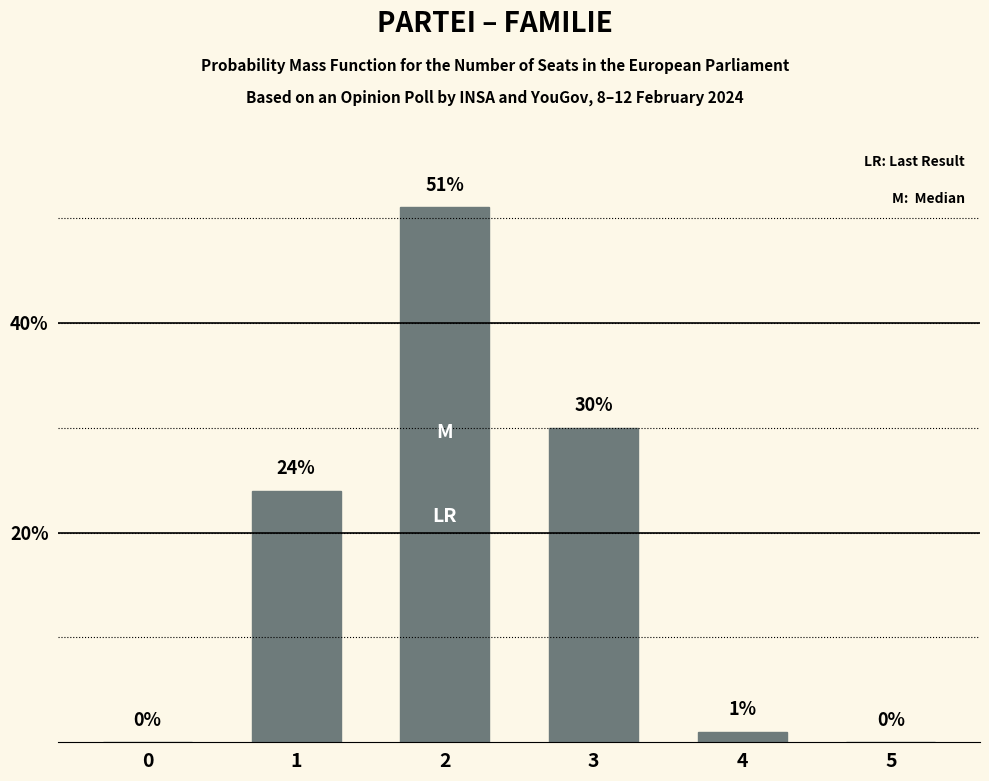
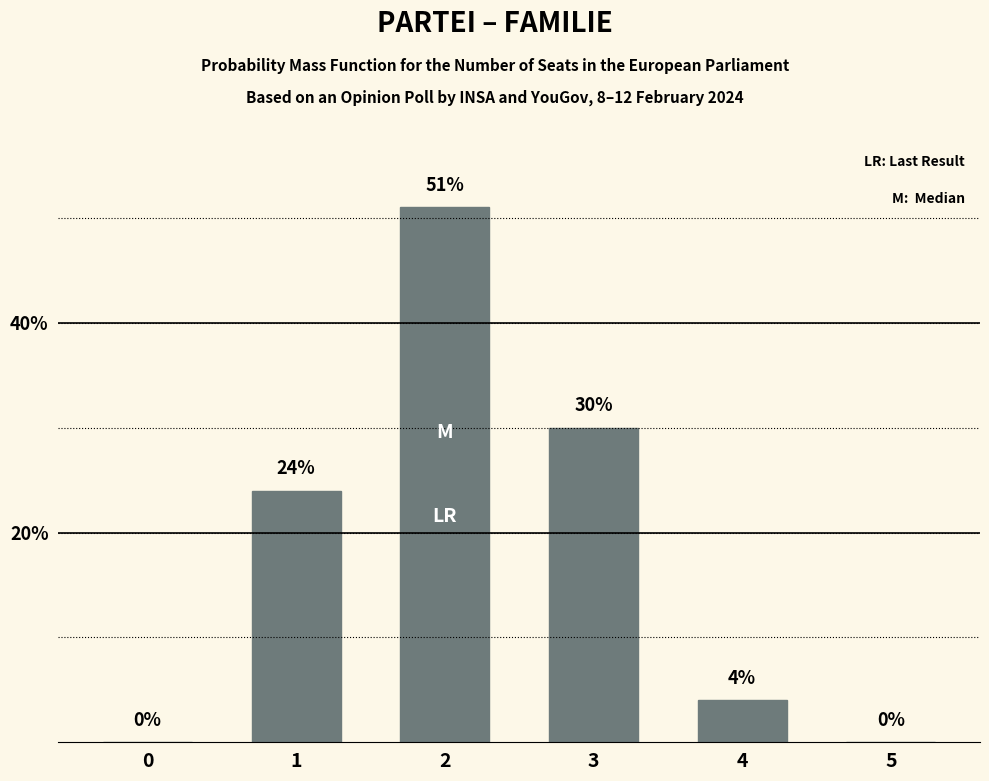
  {
    "0": "0%",
    "1": "24%",
    "2": "51%",
    "3": "30%",
-   "4": "1%",
+   "4": "4%",
    "5": "0%"
  }
